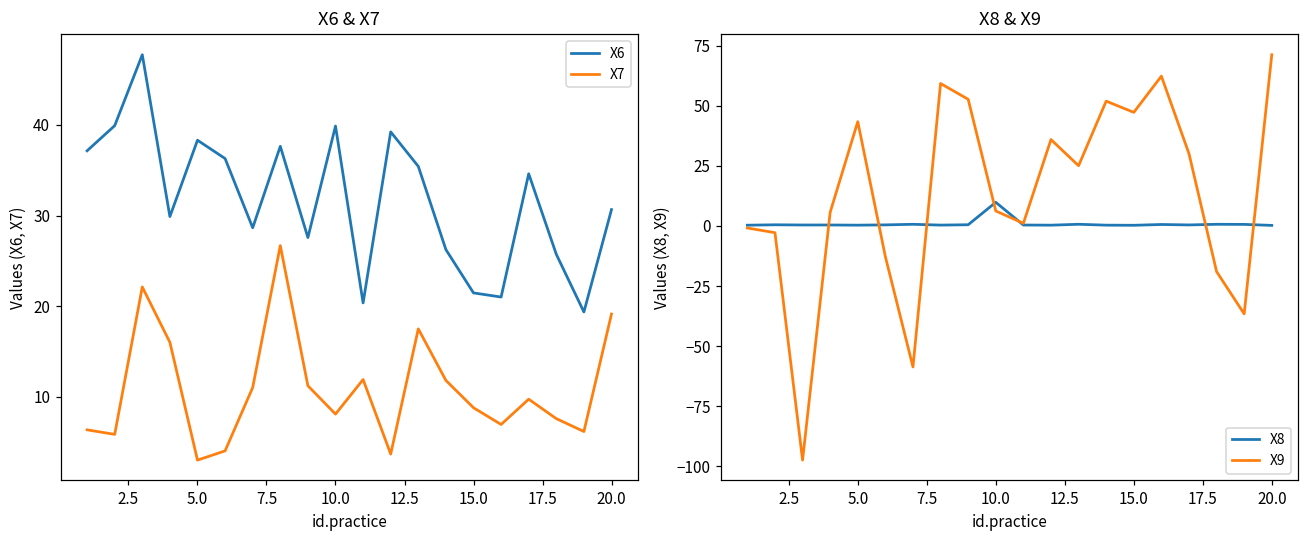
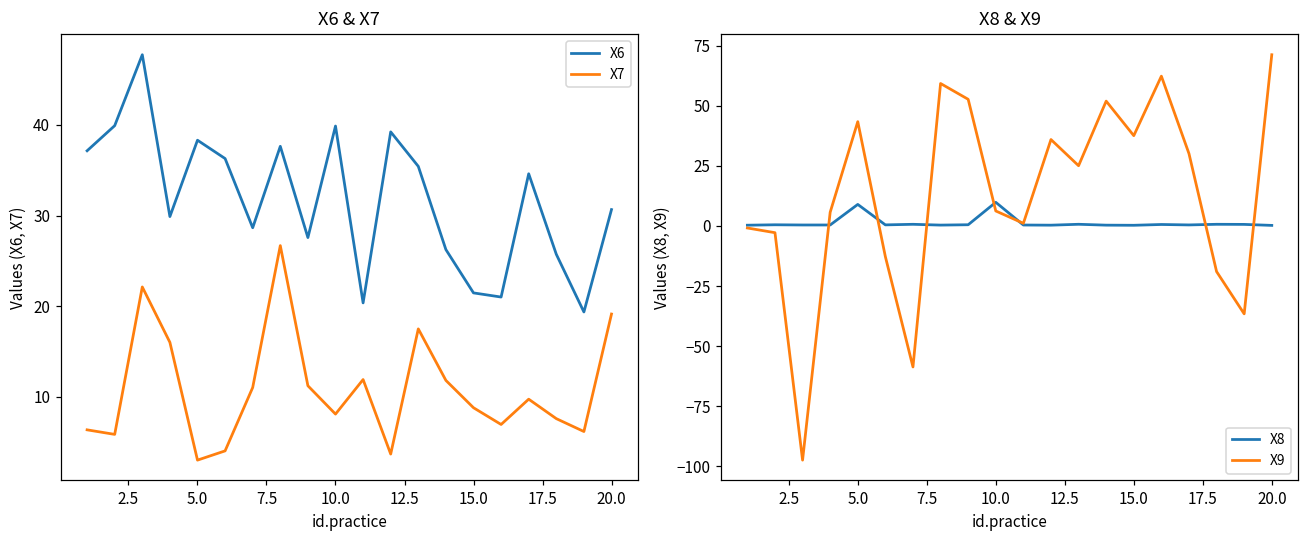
  {
    "X6 & X7": {
      "X6": {
        "5.0": 38,
        "10.0": 40,
        "15.0": 21,
        "20.0": 31
      },
      "X7": {
        "5.0": 3,
        "10.0": 8,
        "15.0": 9,
        "20.0": 19
      }
    },
    "X8 & X9": {
      "X8": {
-       "5.0": 0,
+       "5.0": 9,
        "10.0": 10,
        "15.0": 0,
        "20.0": 0
      },
      "X9": {
        "5.0": 43,
        "10.0": 6,
-       "15.0": 47,
+       "15.0": 38,
        "20.0": 71
      }
    }
  }
